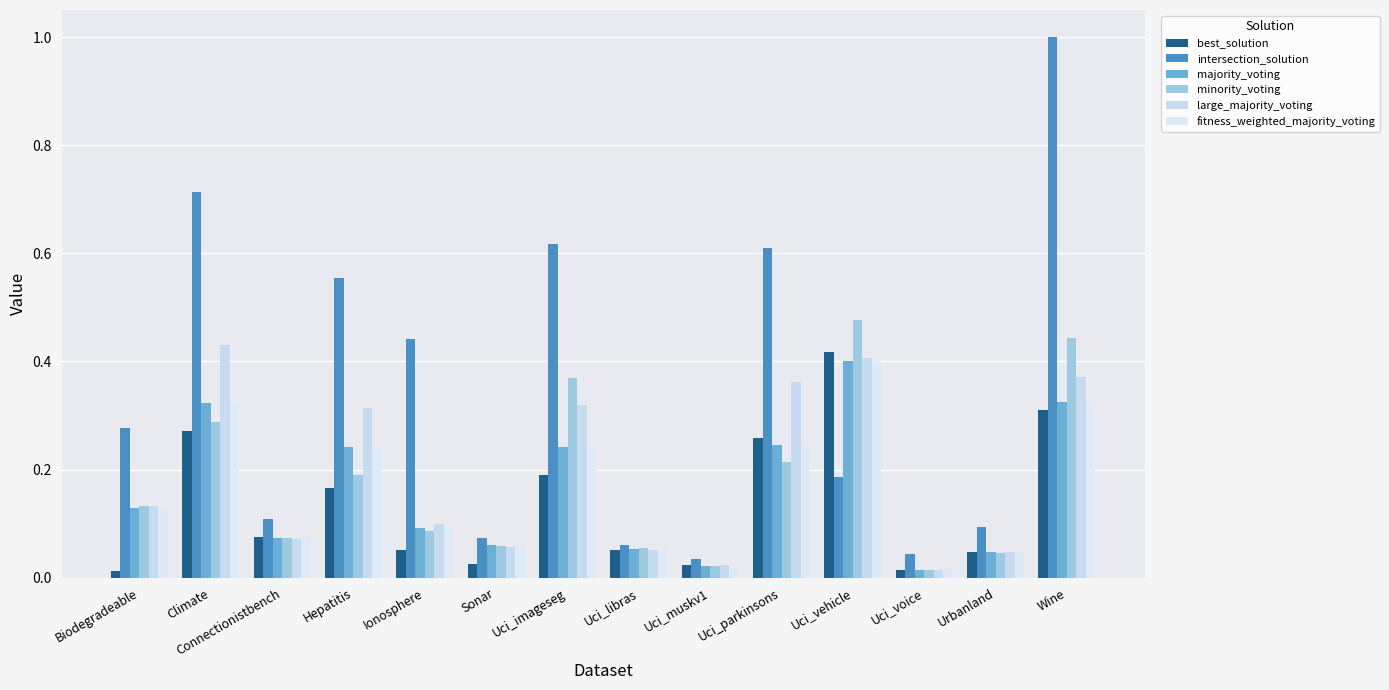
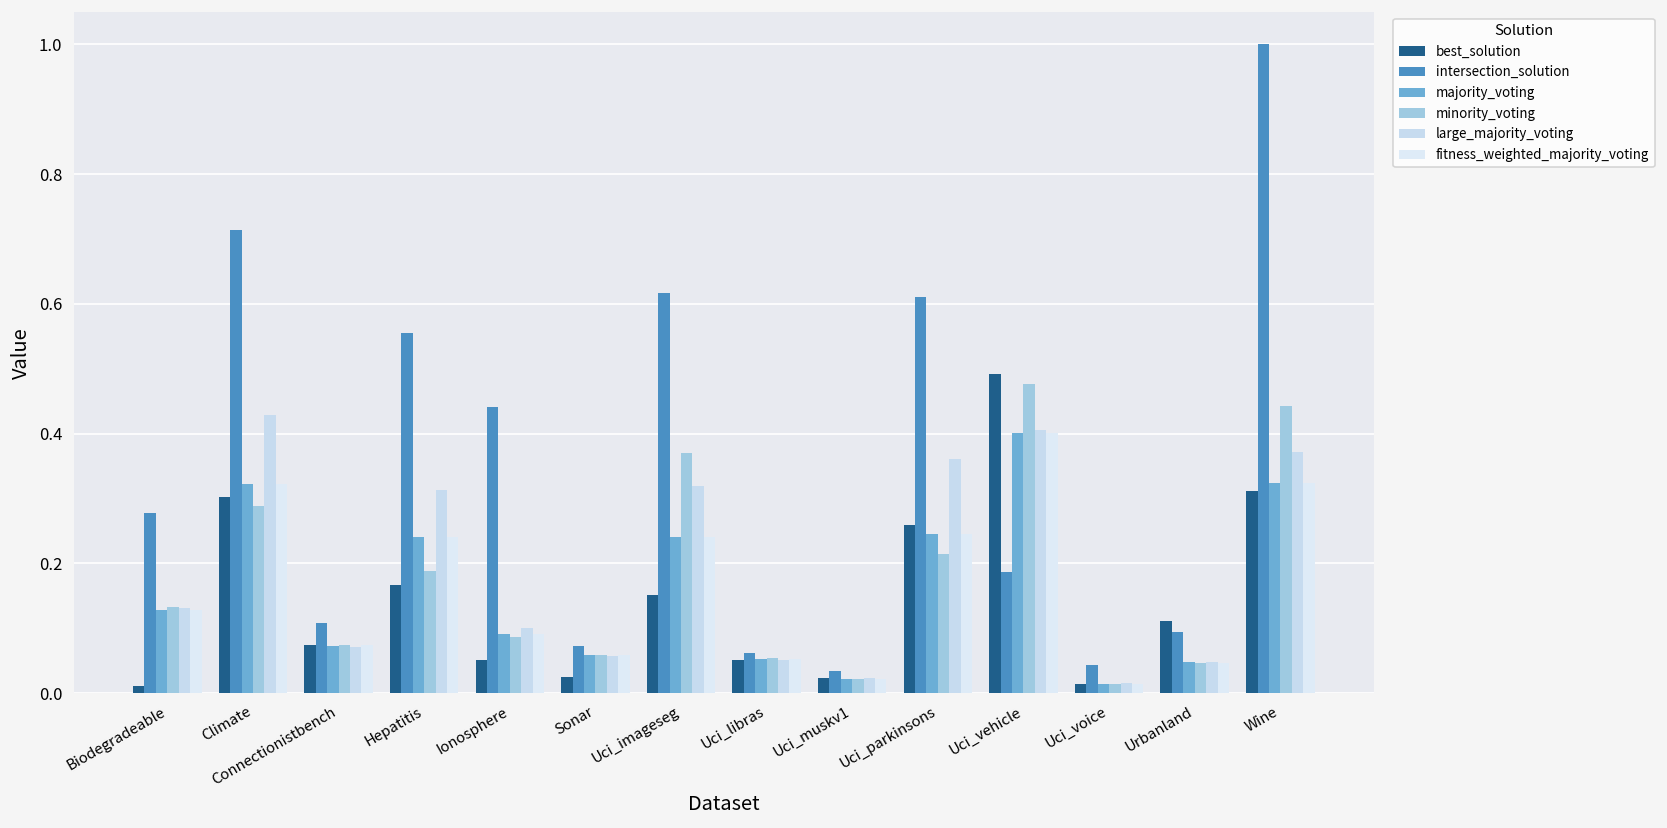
  {
    "best_solution": {
      "Biodegradeable": 0.01,
-     "Climate": 0.27,
+     "Climate": 0.30,
      "Connectionistbench": 0.07,
      "Hepatitis": 0.17,
      "Ionosphere": 0.05,
      "Sonar": 0.03,
-     "Uci_imageseg": 0.19,
+     "Uci_imageseg": 0.15,
      "Uci_libras": 0.05,
      "Uci_muskv1": 0.02,
      "Uci_parkinsons": 0.26,
-     "Uci_vehicle": 0.42,
+     "Uci_vehicle": 0.49,
      "Uci_voice": 0.01,
-     "Urbanland": 0.05,
+     "Urbanland": 0.11,
      "Wine": 0.31
    }
  }
